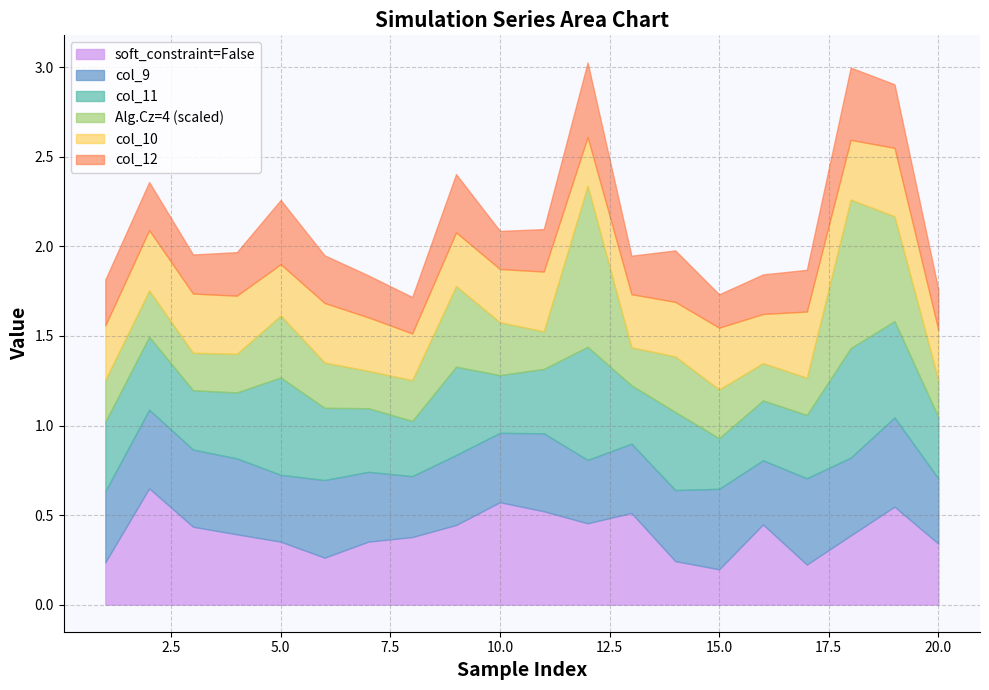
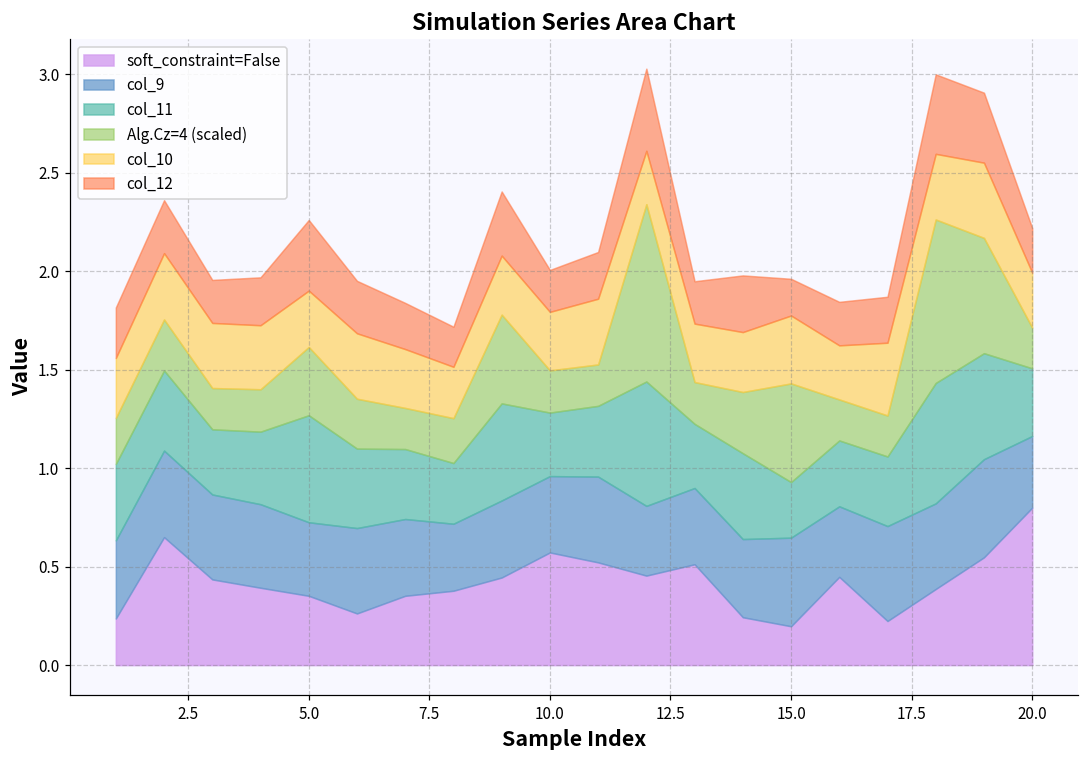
  {
    "soft_constraint=False": {
      "5.0": 0.35,
      "10.0": 0.57,
      "15.0": 0.20,
-     "20.0": 0.34
+     "20.0": 0.80
    },
    "Alg.Cz=4 (scaled)": {
      "5.0": 0.35,
-     "10.0": 0.30,
-     "15.0": 0.27,
+     "10.0": 0.21,
+     "15.0": 0.50,
      "20.0": 0.21
    },
    "col_10": {
      "5.0": 0.29,
      "10.0": 0.30,
      "15.0": 0.34,
      "20.0": 0.28
    },
    "col_12": {
      "5.0": 0.36,
      "10.0": 0.21,
      "15.0": 0.19,
      "20.0": 0.23
    }
  }
